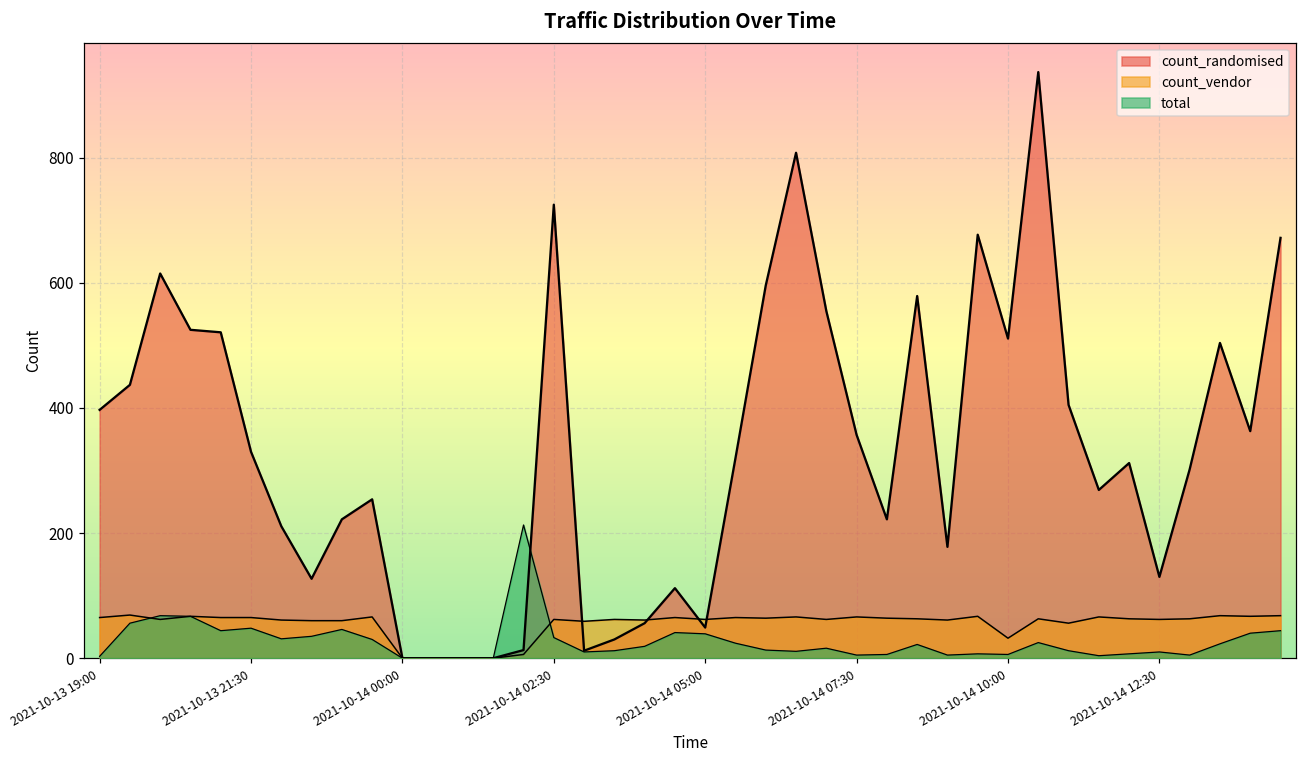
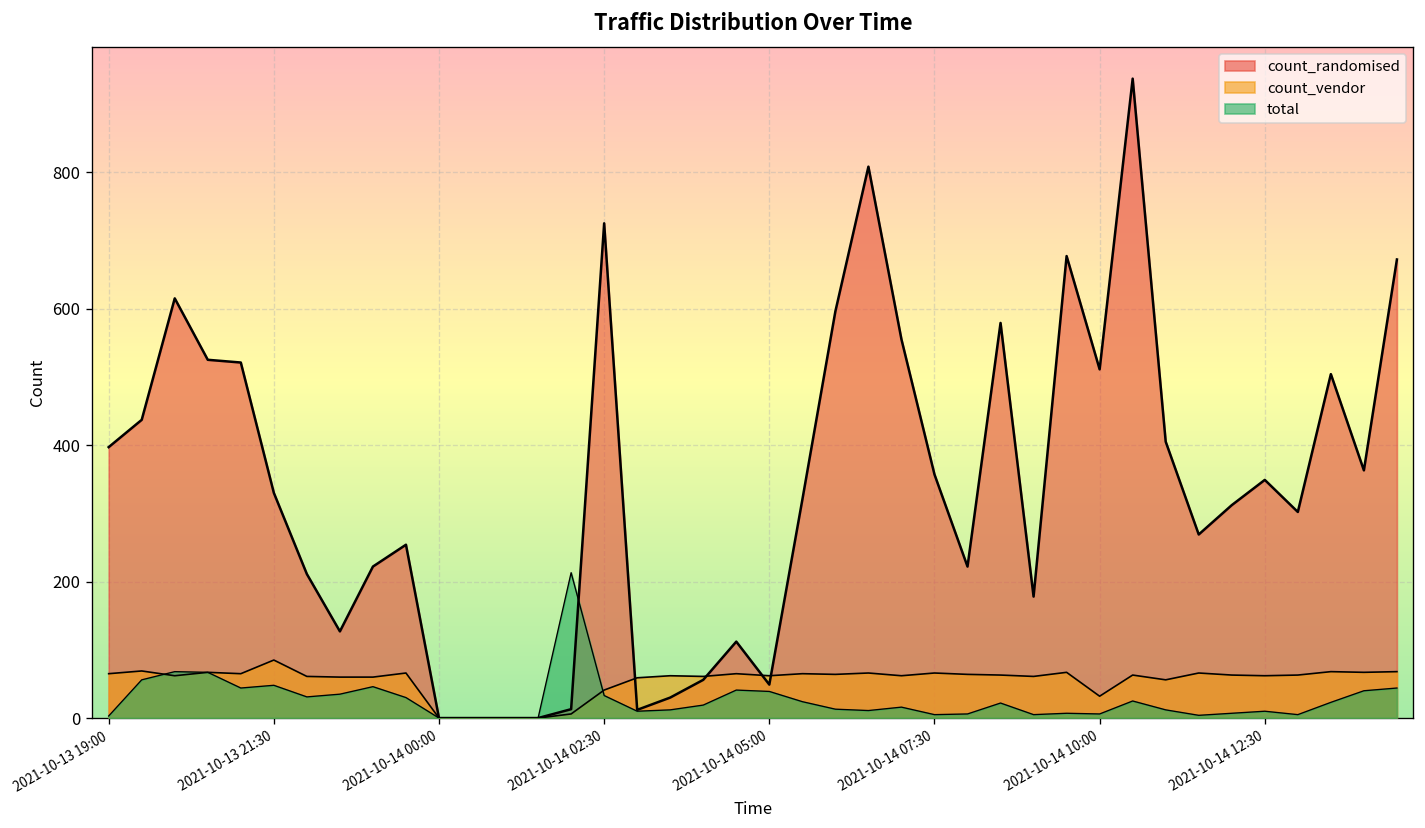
  {
    "count_randomised": {
      "2021-10-13 19:00": 400,
      "2021-10-13 21:30": 330,
      "2021-10-14 02:30": 730,
      "2021-10-14 05:00": 50,
      "2021-10-14 07:30": 360,
      "2021-10-14 10:00": 510,
-     "2021-10-14 12:30": 130
+     "2021-10-14 12:30": 350
    },
    "count_vendor": {
      "2021-10-13 19:00": 70,
-     "2021-10-13 21:30": 70,
-     "2021-10-14 02:30": 60,
+     "2021-10-13 21:30": 90,
+     "2021-10-14 02:30": 40,
      "2021-10-14 05:00": 60,
      "2021-10-14 07:30": 70,
      "2021-10-14 10:00": 30,
      "2021-10-14 12:30": 60
    },
    "total": {
      "2021-10-13 19:00": 0,
      "2021-10-13 21:30": 50,
      "2021-10-14 02:30": 30,
      "2021-10-14 05:00": 40,
      "2021-10-14 07:30": 10,
      "2021-10-14 10:00": 10,
      "2021-10-14 12:30": 10
    }
  }
